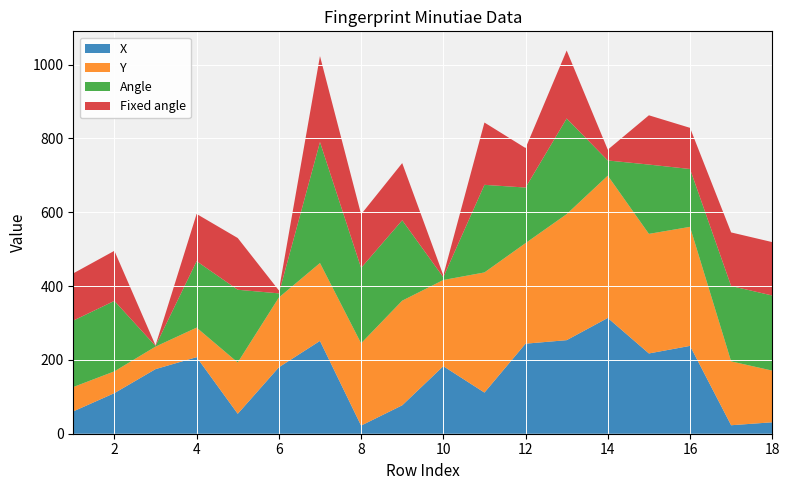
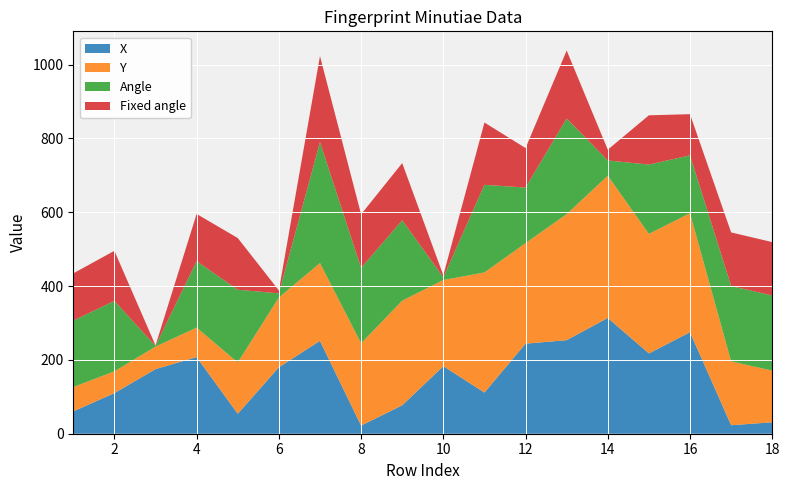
  {
    "X": {
      "2": 110,
      "4": 210,
      "6": 180,
      "8": 20,
      "10": 180,
      "12": 240,
      "14": 310,
-     "16": 240,
+     "16": 280,
      "18": 30
    }
  }
